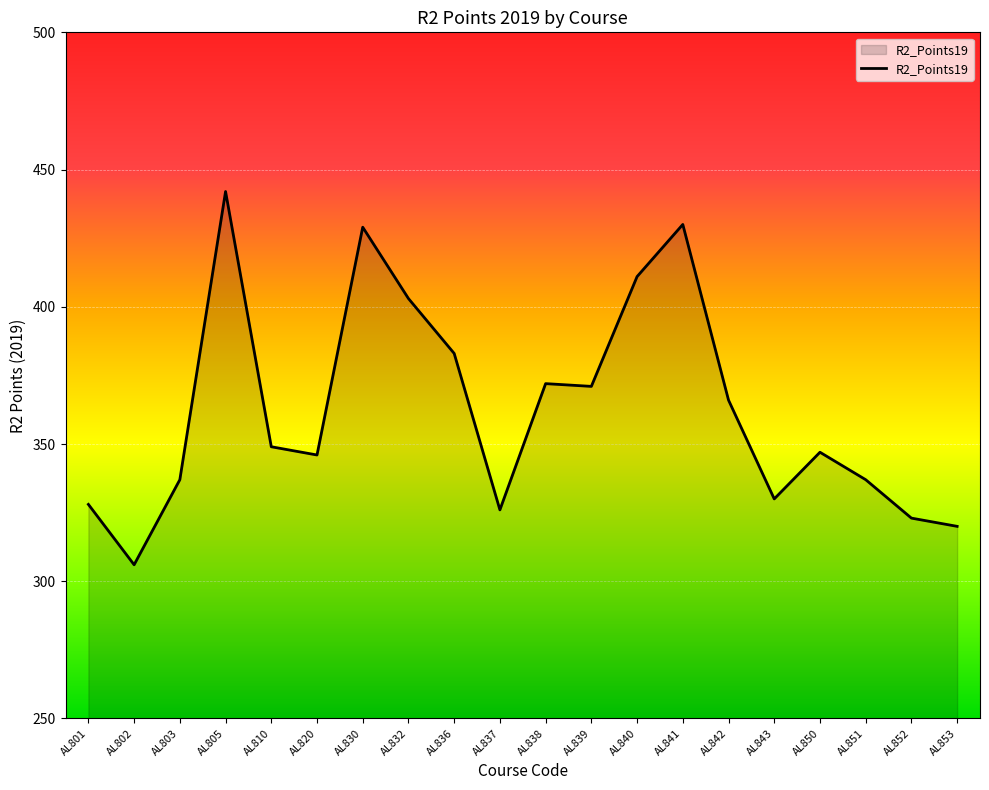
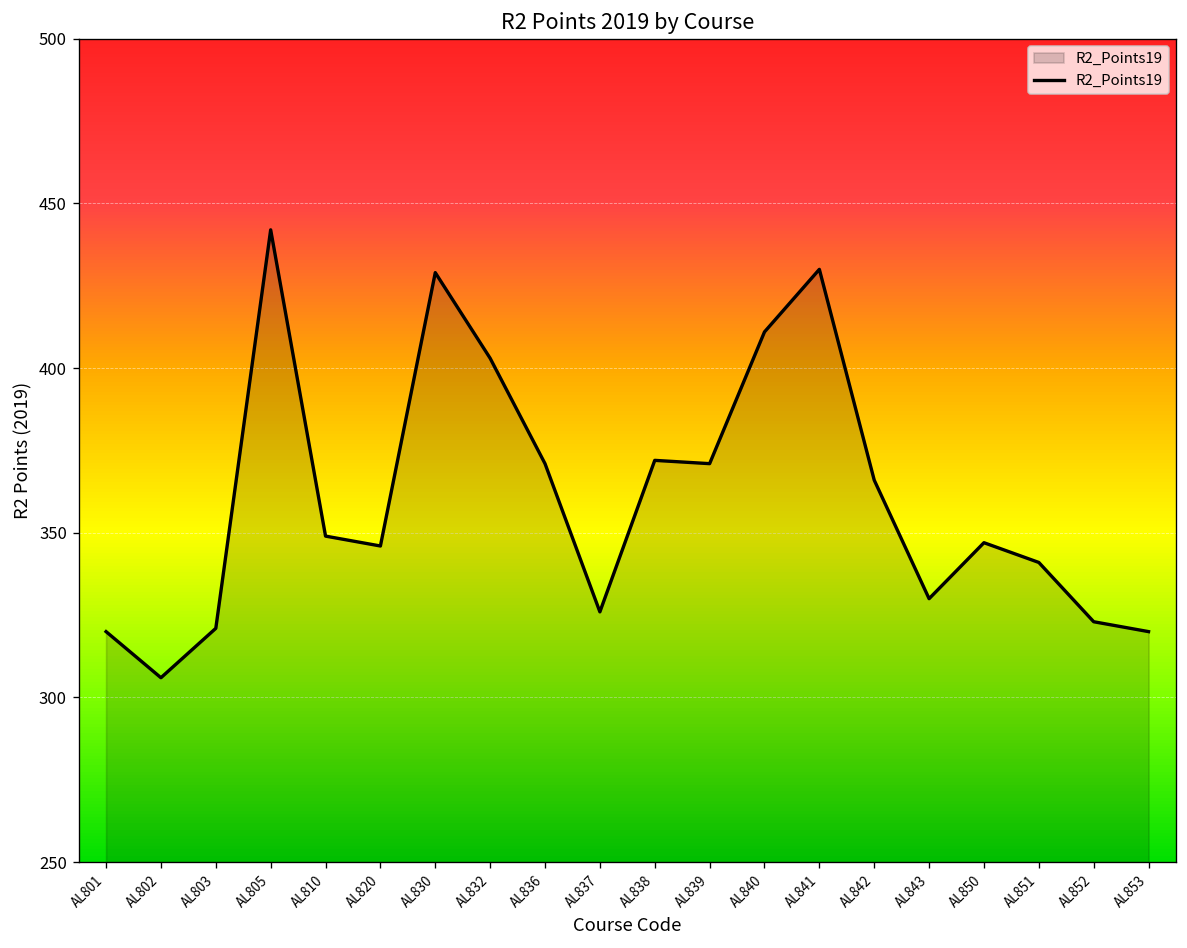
  {
-   "AL801": 328,
+   "AL801": 320,
    "AL802": 306,
-   "AL803": 337,
+   "AL803": 321,
    "AL805": 442,
    "AL810": 349,
    "AL820": 346,
    "AL830": 429,
    "AL832": 403,
-   "AL836": 383,
+   "AL836": 371,
    "AL837": 326,
    "AL838": 372,
    "AL839": 371,
    "AL840": 411,
    "AL841": 430,
    "AL842": 366,
    "AL843": 330,
    "AL850": 347,
-   "AL851": 337,
+   "AL851": 341,
    "AL852": 323,
    "AL853": 320
  }
